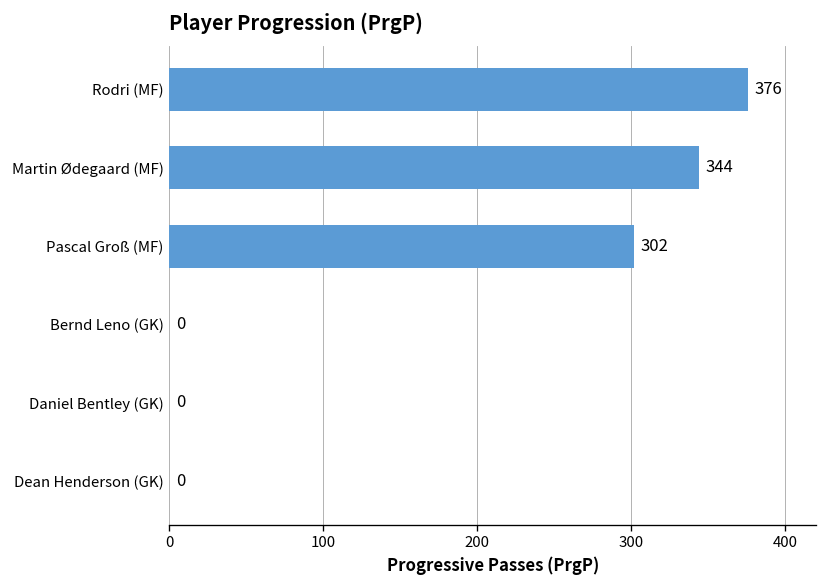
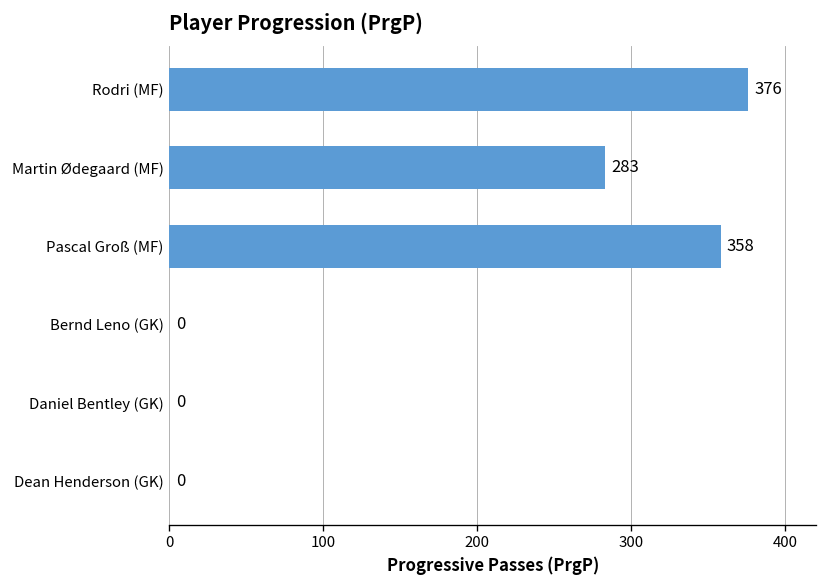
  {
    "Rodri (MF)": 376,
-   "Martin Ødegaard (MF)": 344,
-   "Pascal Groß (MF)": 302,
+   "Martin Ødegaard (MF)": 283,
+   "Pascal Groß (MF)": 358,
    "Bernd Leno (GK)": 0,
    "Daniel Bentley (GK)": 0,
    "Dean Henderson (GK)": 0
  }
